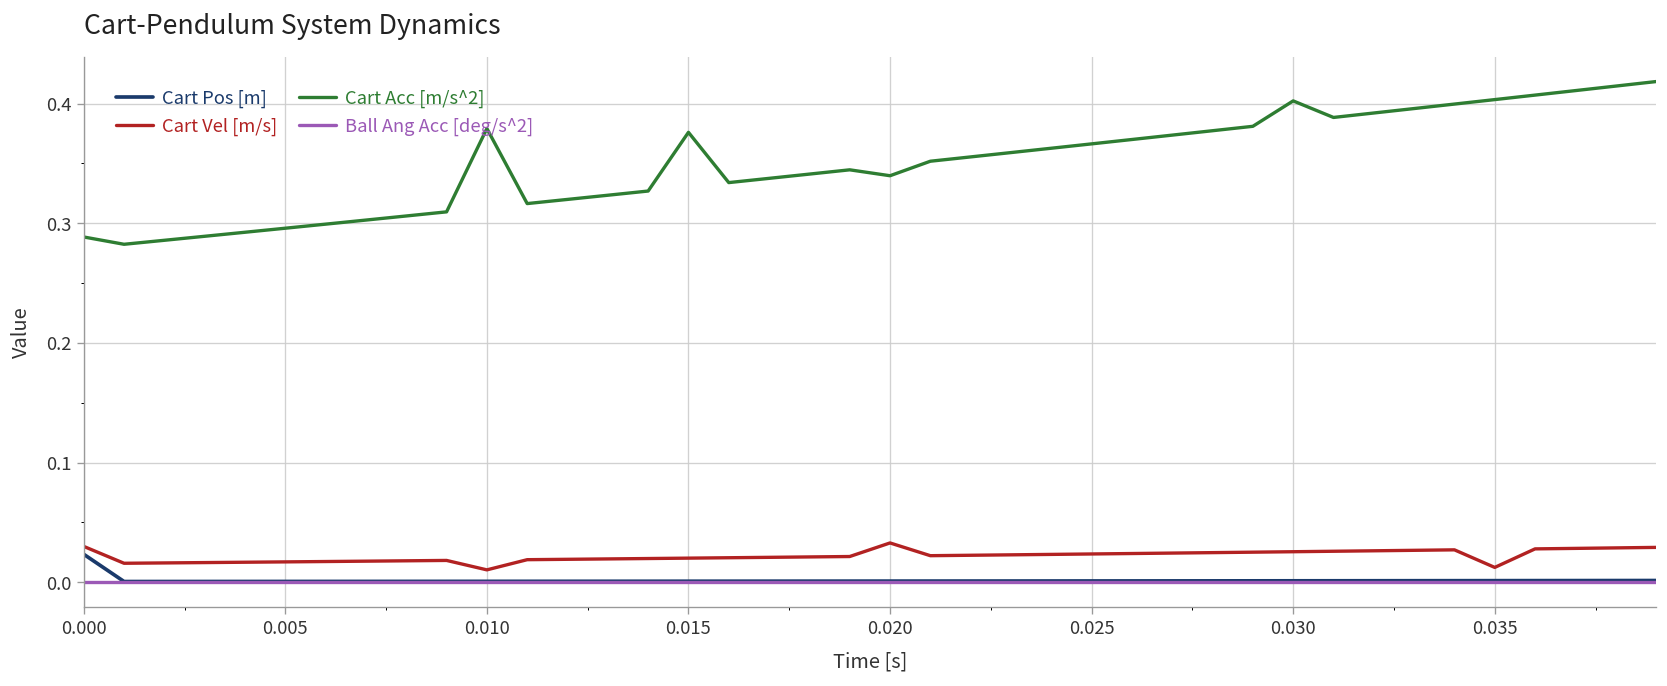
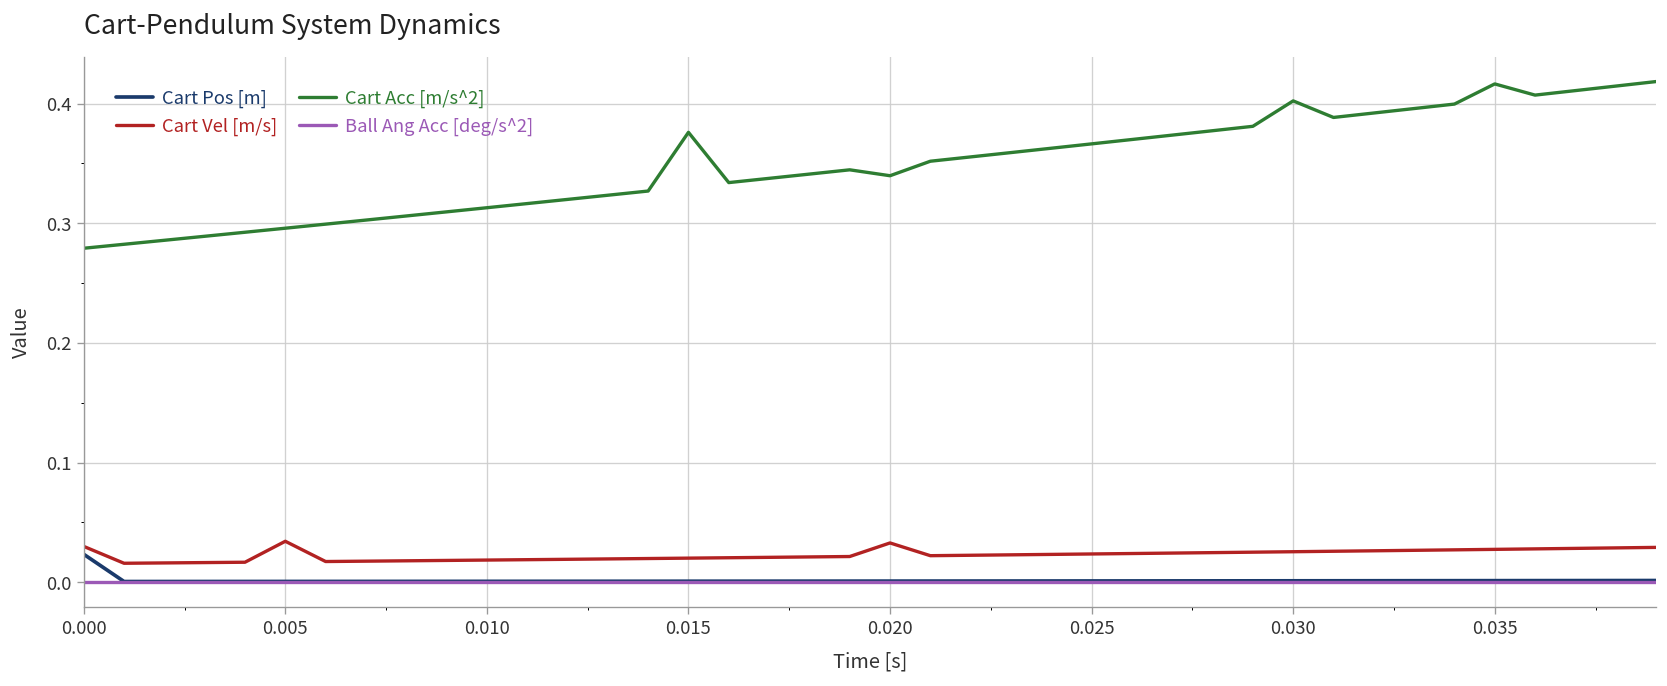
  {
    "Cart Pos [m]": {
      "0.000": 0.02
    },
    "Cart Vel [m/s]": {
      "0.000": 0.03,
-     "0.005": 0.02,
-     "0.010": 0.01,
+     "0.005": 0.03,
+     "0.010": 0.02,
      "0.015": 0.02,
      "0.020": 0.03,
      "0.025": 0.02,
      "0.030": 0.03,
-     "0.035": 0.01
+     "0.035": 0.03
    },
    "Cart Acc [m/s^2]": {
-     "0.000": 0.29,
+     "0.000": 0.28,
      "0.005": 0.30,
-     "0.010": 0.38,
+     "0.010": 0.31,
      "0.015": 0.38,
      "0.020": 0.34,
      "0.025": 0.37,
      "0.030": 0.40,
-     "0.035": 0.40
+     "0.035": 0.42
    },
    "Ball Ang Acc [deg/s^2]": {
      "0.000": 0.00
    }
  }
